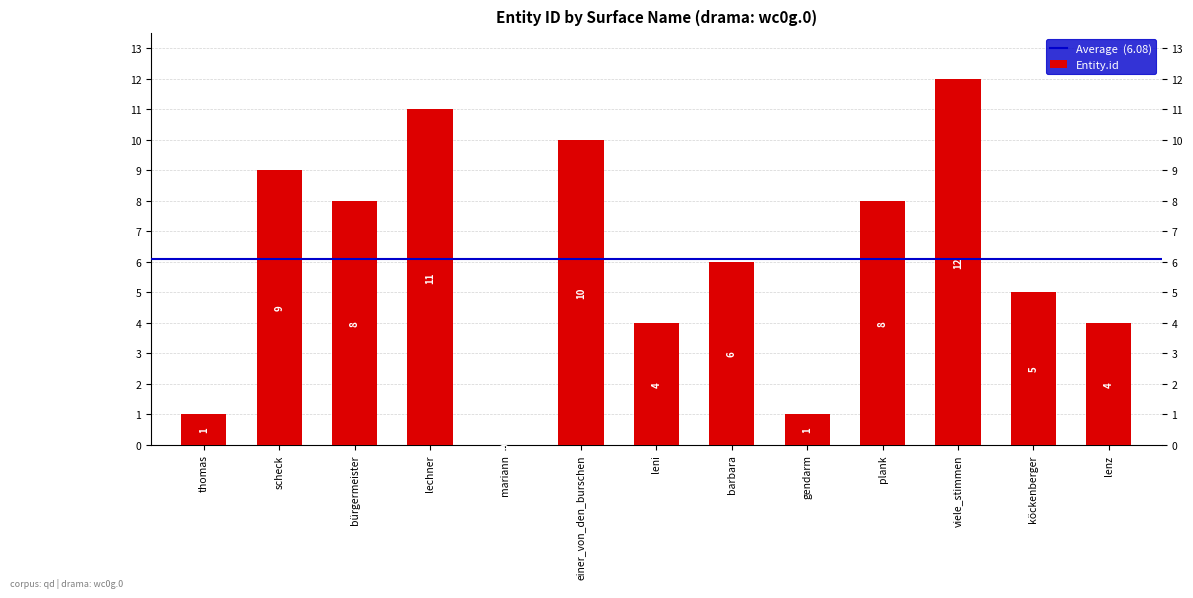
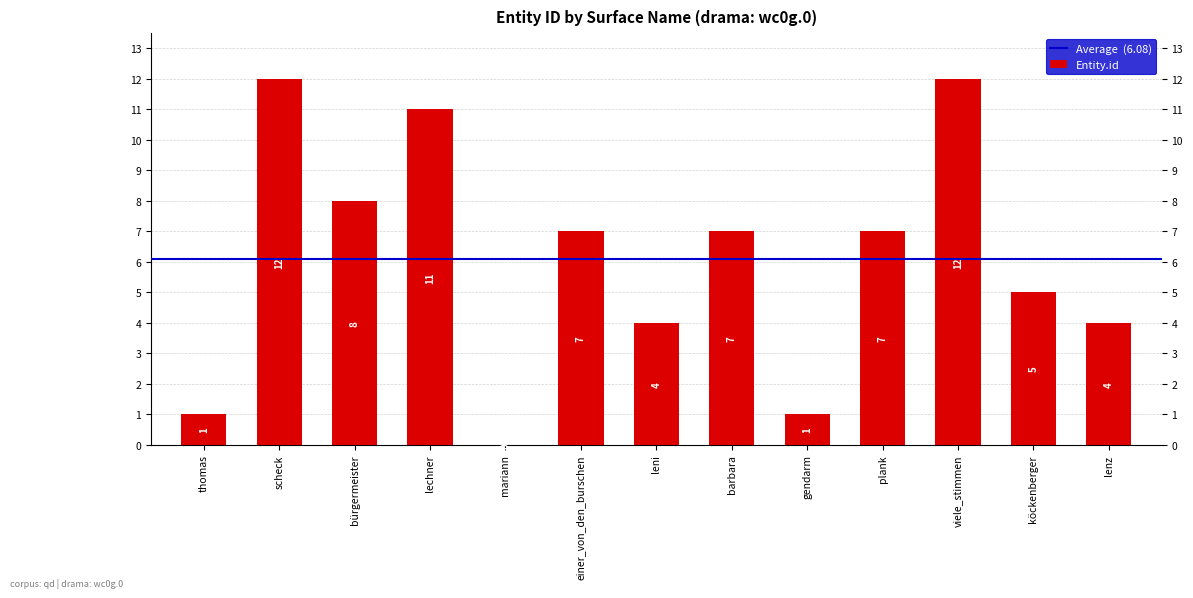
  {
    "thomas": 1,
-   "scheck": 9,
+   "scheck": 12,
    "bürgermeister": 8,
    "lechner": 11,
-   "einer_von_den_burschen": 10,
+   "einer_von_den_burschen": 7,
    "leni": 4,
-   "barbara": 6,
+   "barbara": 7,
    "gendarm": 1,
-   "plank": 8,
+   "plank": 7,
    "viele_stimmen": 12,
    "köckenberger": 5,
    "lenz": 4
  }
